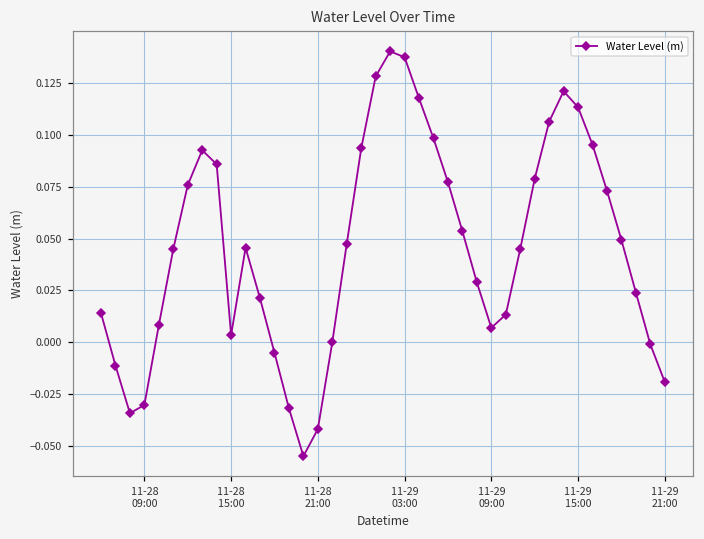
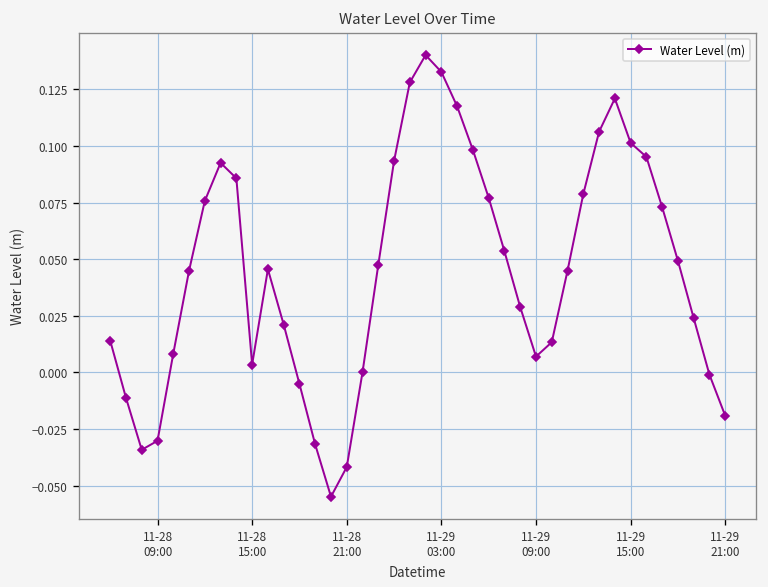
  {
    "11-28 09:00": -0.030,
    "11-28 15:00": 0.003,
    "11-28 21:00": -0.042,
-   "11-29 03:00": 0.137,
+   "11-29 03:00": 0.133,
    "11-29 09:00": 0.007,
-   "11-29 15:00": 0.113,
+   "11-29 15:00": 0.101,
    "11-29 21:00": -0.019
  }
